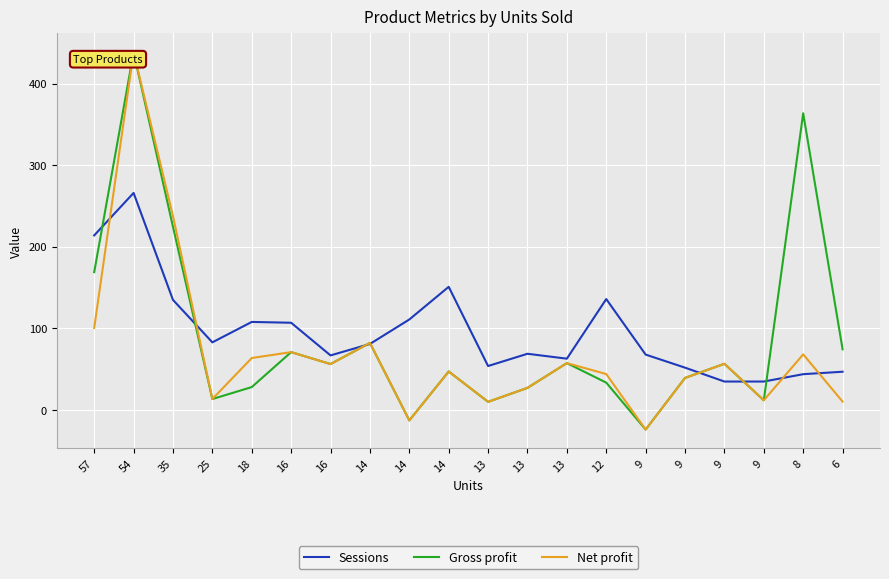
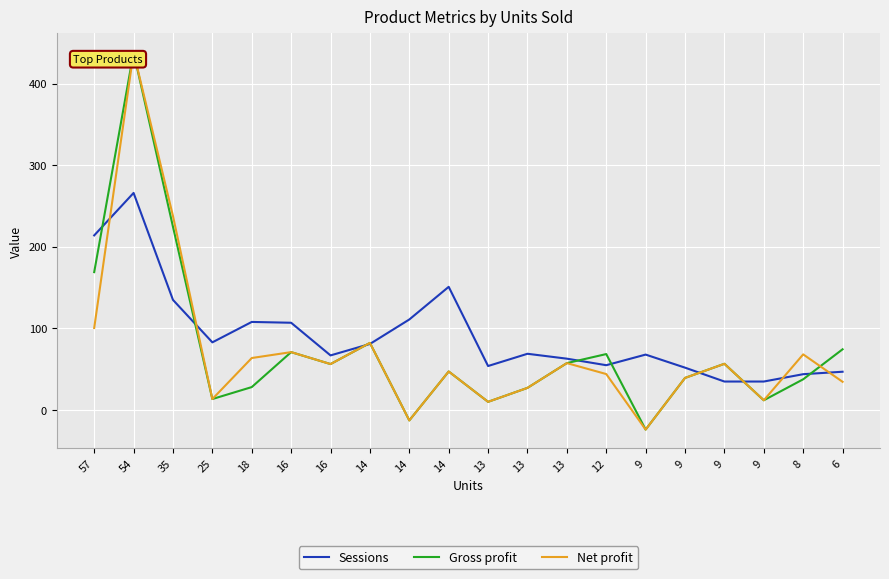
  {
    "Sessions": {
      "57": 210,
      "54": 270,
      "35": 140,
      "25": 80,
      "18": 110,
-     "12": 140,
+     "12": 60,
      "8": 40,
      "6": 50
    },
    "Gross profit": {
      "57": 170,
      "35": 220,
      "18": 30,
-     "12": 30,
-     "8": 360,
+     "12": 70,
+     "8": 40,
      "6": 70
    },
    "Net profit": {
      "57": 100,
      "35": 240,
      "18": 60,
      "12": 40,
      "8": 70,
-     "6": 10
+     "6": 30
    }
  }
